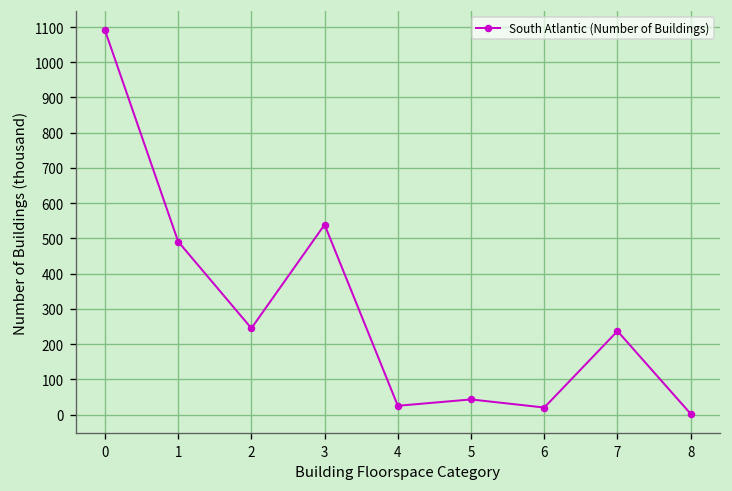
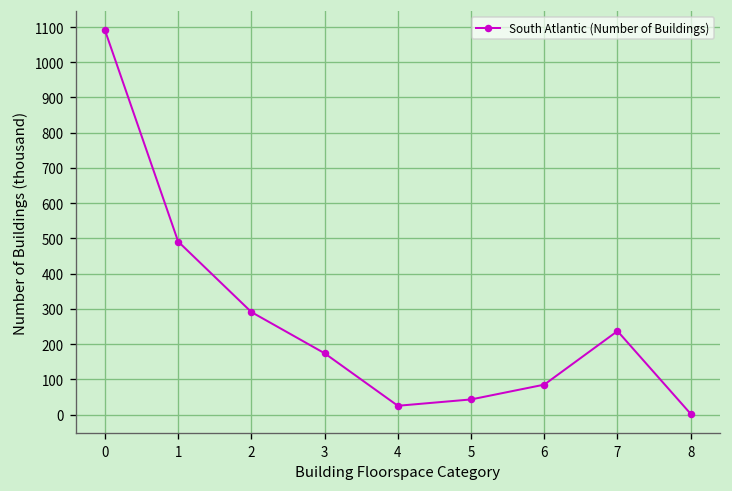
  {
    "0": 1090,
    "1": 490,
-   "2": 250,
-   "3": 540,
+   "2": 290,
+   "3": 170,
    "4": 30,
    "5": 40,
-   "6": 20,
+   "6": 90,
    "7": 240,
    "8": 0
  }
